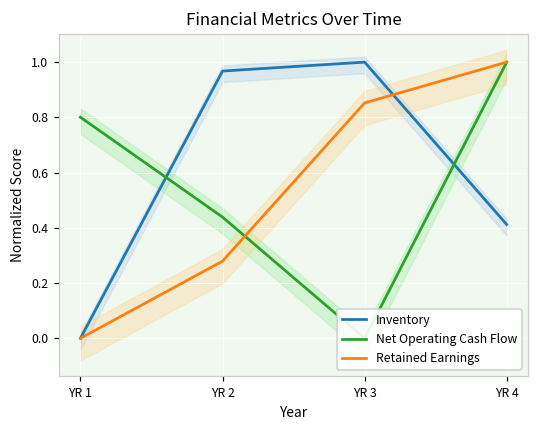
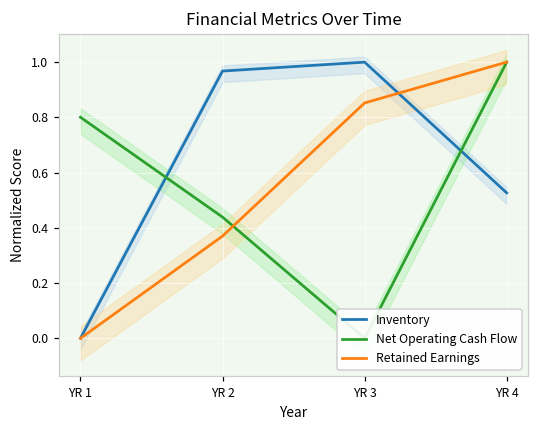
  {
    "Inventory": {
      "YR 2": 0.97,
      "YR 3": 1.00,
-     "YR 4": 0.41
+     "YR 4": 0.53
    },
    "Net Operating Cash Flow": {
      "YR 1": 0.80,
      "YR 2": 0.44
    },
    "Retained Earnings": {
-     "YR 2": 0.28,
+     "YR 2": 0.37,
      "YR 3": 0.85
    }
  }
